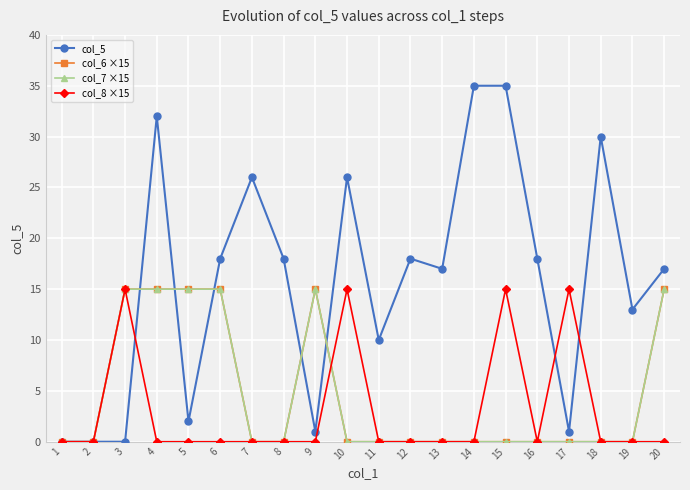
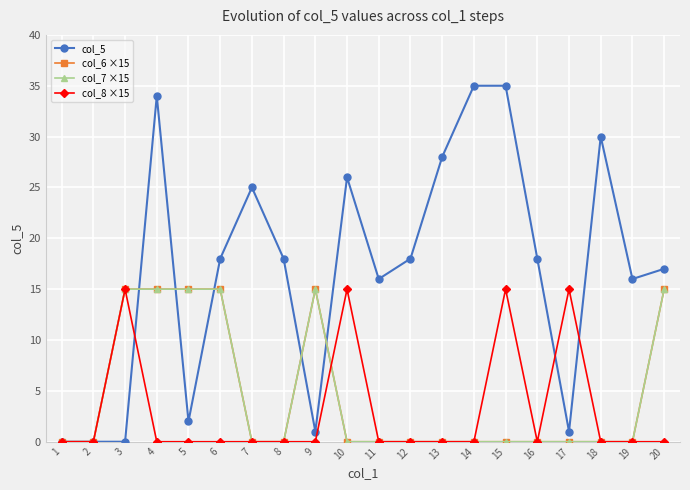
  {
    "col_5": {
      "3": 0,
-     "4": 32,
+     "4": 34,
      "5": 2,
      "6": 18,
-     "7": 26,
+     "7": 25,
      "8": 18,
      "9": 1,
      "10": 26,
-     "11": 10,
+     "11": 16,
      "12": 18,
-     "13": 17,
+     "13": 28,
      "14": 35,
      "15": 35,
      "16": 18,
      "17": 1,
      "18": 30,
-     "19": 13,
+     "19": 16,
      "20": 17
    },
    "col_7 ×15": {
      "4": 15,
      "5": 15,
      "6": 15,
      "9": 15,
      "10": 0,
      "15": 0,
      "17": 0,
      "20": 15
    },
    "col_8 ×15": {
      "4": 0,
      "5": 0,
      "6": 0,
      "9": 0,
      "10": 15,
      "15": 15,
      "17": 15,
      "20": 0
    }
  }
